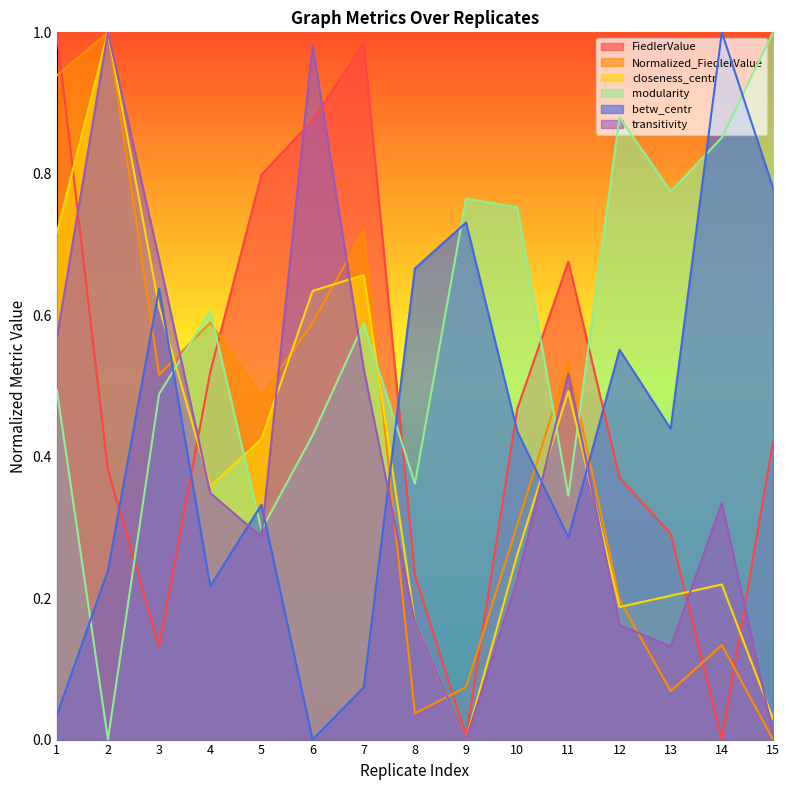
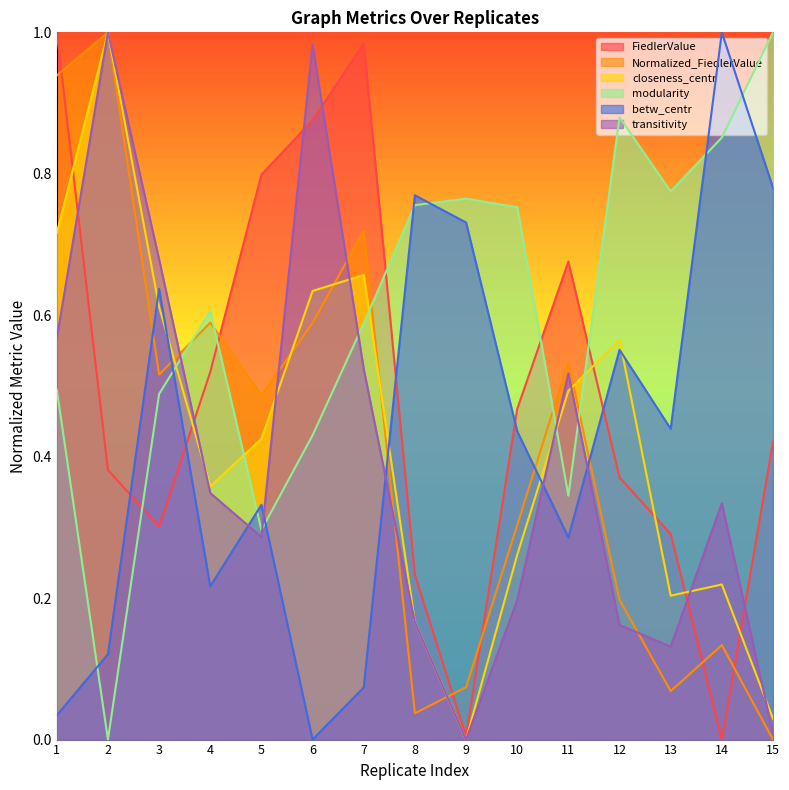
  {
    "FiedlerValue": {
      "1": 1.00,
      "2": 0.38,
-     "3": 0.13,
+     "3": 0.30,
      "4": 0.52,
      "5": 0.80,
      "6": 0.88,
      "7": 0.98,
      "8": 0.23,
      "10": 0.47,
      "11": 0.68,
      "12": 0.37,
      "13": 0.29,
      "15": 0.42
    },
    "Normalized_FiedlerValue": {
      "1": 0.94,
      "3": 0.52,
      "4": 0.59,
      "5": 0.49,
      "6": 0.59,
      "7": 0.72,
      "9": 0.07,
      "10": 0.30,
      "11": 0.53,
      "12": 0.20,
      "13": 0.07,
      "14": 0.13
    },
    "closeness_centr": {
      "1": 0.72,
      "3": 0.61,
      "4": 0.36,
      "5": 0.43,
      "6": 0.63,
      "7": 0.66,
      "10": 0.26,
      "11": 0.49,
-     "12": 0.19,
+     "12": 0.57,
      "13": 0.20,
      "14": 0.22
    },
    "modularity": {
      "1": 0.49,
      "3": 0.49,
      "4": 0.61,
      "5": 0.30,
      "6": 0.43,
      "7": 0.59,
-     "8": 0.36,
+     "8": 0.76,
      "9": 0.76,
      "10": 0.75,
      "11": 0.34,
      "13": 0.77,
      "14": 0.85,
      "15": 1.00
    },
    "betw_centr": {
-     "2": 0.24,
+     "2": 0.12,
      "3": 0.64,
      "4": 0.22,
      "5": 0.33,
      "7": 0.07,
-     "8": 0.67,
+     "8": 0.77,
      "9": 0.73,
      "10": 0.44,
      "11": 0.29,
      "12": 0.55,
      "13": 0.44,
      "14": 1.00,
      "15": 0.78
    },
    "transitivity": {
      "1": 0.57,
      "3": 0.68,
      "4": 0.35,
      "5": 0.29,
      "6": 0.98,
      "7": 0.52,
-     "10": 0.23,
+     "10": 0.20,
      "11": 0.52,
      "12": 0.16,
      "13": 0.13,
      "14": 0.33
    }
  }
